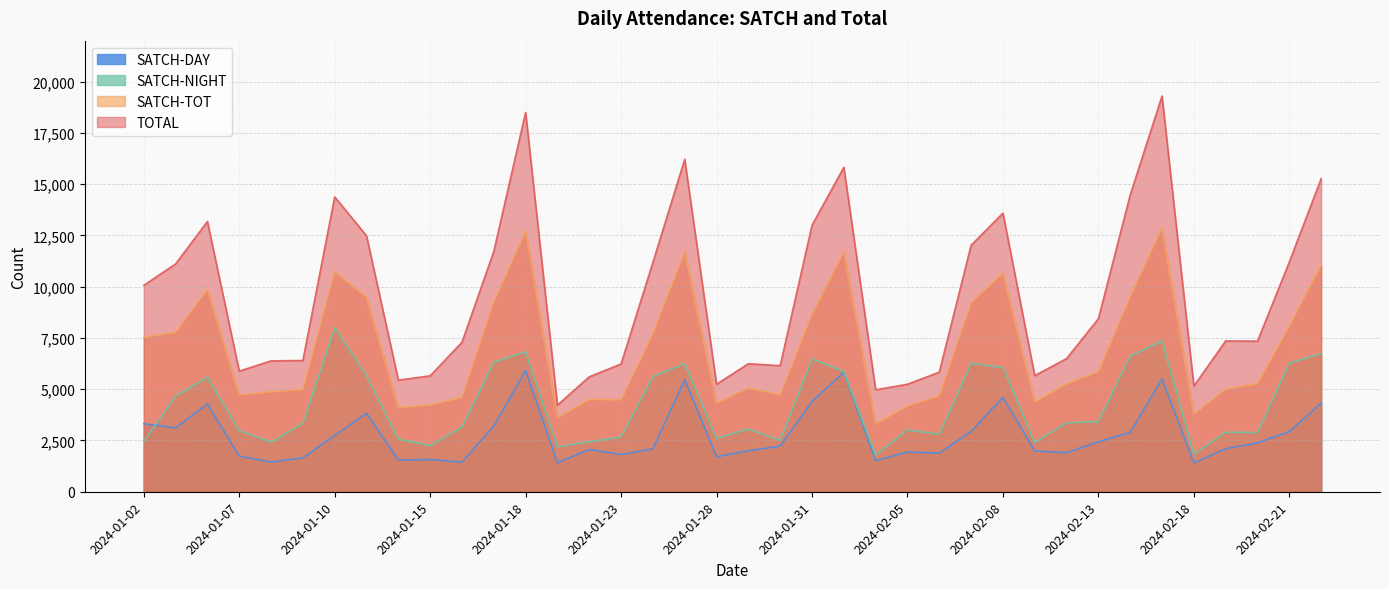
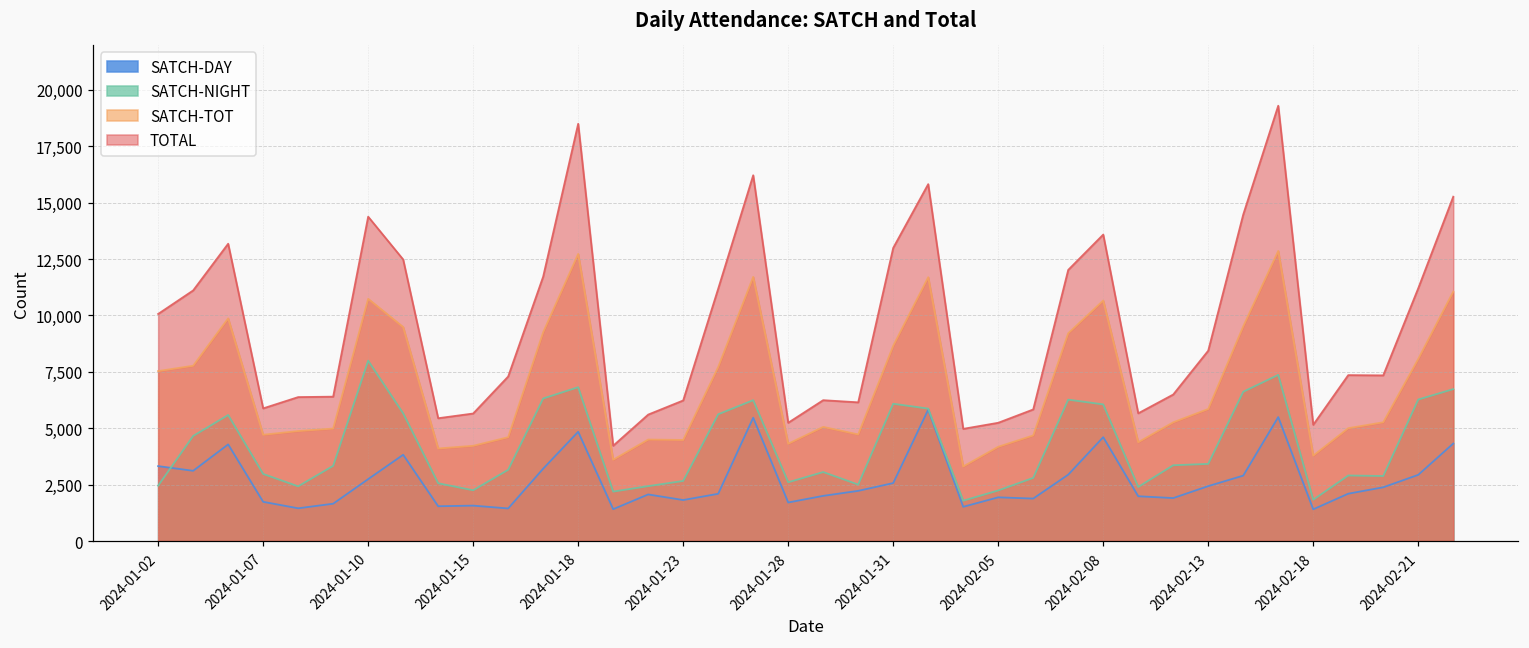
  {
    "SATCH-DAY": {
      "2024-01-02": "3,300",
      "2024-01-07": "1,700",
      "2024-01-10": "2,700",
      "2024-01-15": "1,600",
-     "2024-01-18": "5,900",
+     "2024-01-18": "4,800",
      "2024-01-23": "1,800",
      "2024-01-28": "1,700",
-     "2024-01-31": "4,400",
+     "2024-01-31": "2,600",
      "2024-02-05": "1,900",
      "2024-02-08": "4,600",
      "2024-02-13": "2,400",
      "2024-02-18": "1,400",
      "2024-02-21": "2,900"
    },
    "SATCH-NIGHT": {
      "2024-01-02": "2,500",
      "2024-01-07": "3,000",
      "2024-01-10": "8,000",
      "2024-01-15": "2,300",
      "2024-01-18": "6,800",
      "2024-01-23": "2,700",
      "2024-01-28": "2,600",
-     "2024-01-31": "6,500",
-     "2024-02-05": "3,000",
+     "2024-01-31": "6,100",
+     "2024-02-05": "2,200",
      "2024-02-08": "6,100",
      "2024-02-13": "3,400",
      "2024-02-18": "1,800",
      "2024-02-21": "6,300"
    }
  }
